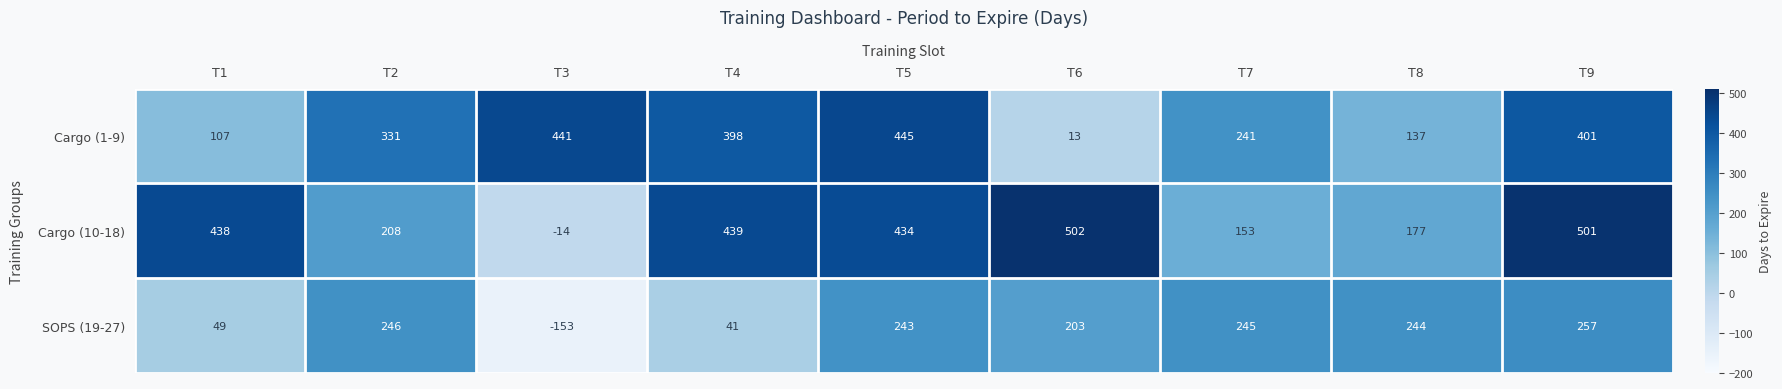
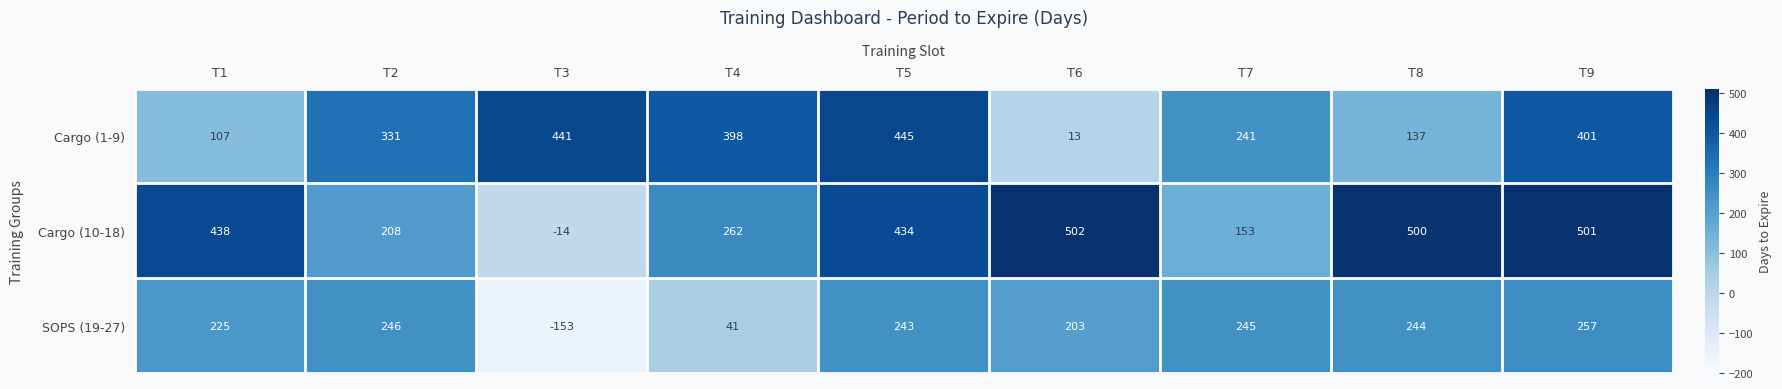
  {
    "Cargo (1-9)": {
      "T1": 107,
      "T2": 331,
      "T3": 441,
      "T4": 398,
      "T5": 445,
      "T6": 13,
      "T7": 241,
      "T8": 137,
      "T9": 401
    },
    "Cargo (10-18)": {
      "T1": 438,
      "T2": 208,
      "T3": -14,
-     "T4": 439,
+     "T4": 262,
      "T5": 434,
      "T6": 502,
      "T7": 153,
-     "T8": 177,
+     "T8": 500,
      "T9": 501
    },
    "SOPS (19-27)": {
-     "T1": 49,
+     "T1": 225,
      "T2": 246,
      "T3": -153,
      "T4": 41,
      "T5": 243,
      "T6": 203,
      "T7": 245,
      "T8": 244,
      "T9": 257
    }
  }
